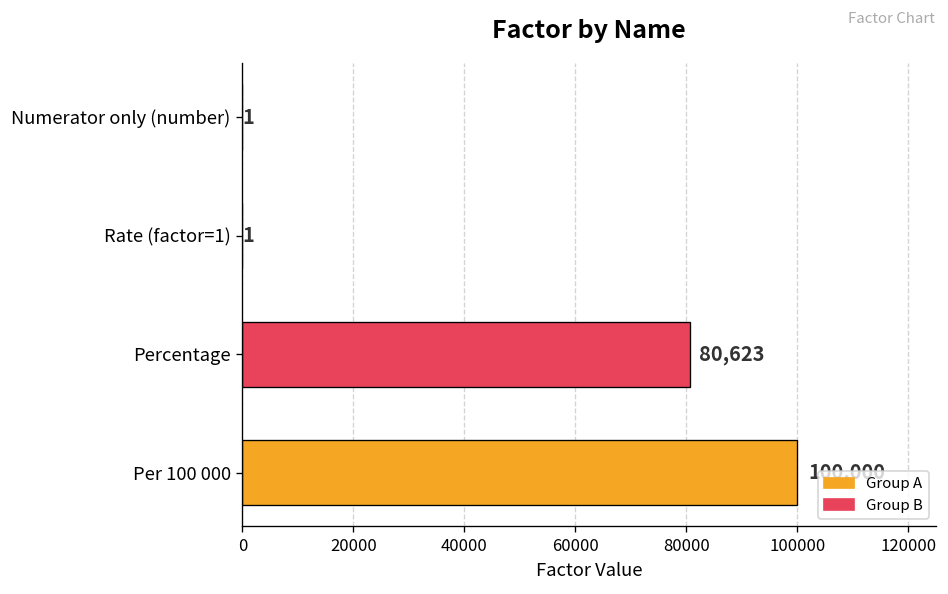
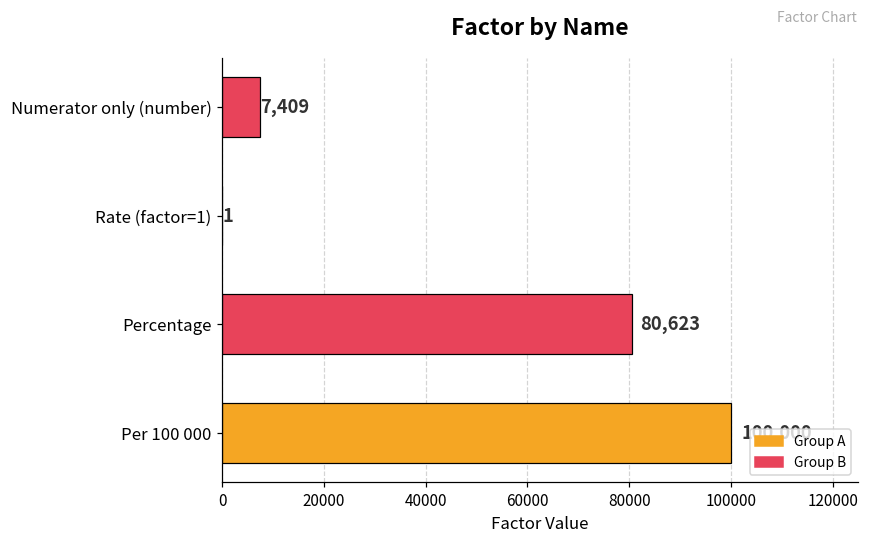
  {
-   "Numerator only (number)": "1",
+   "Numerator only (number)": "7,409",
    "Rate (factor=1)": "1",
    "Percentage": "80,623"
  }
